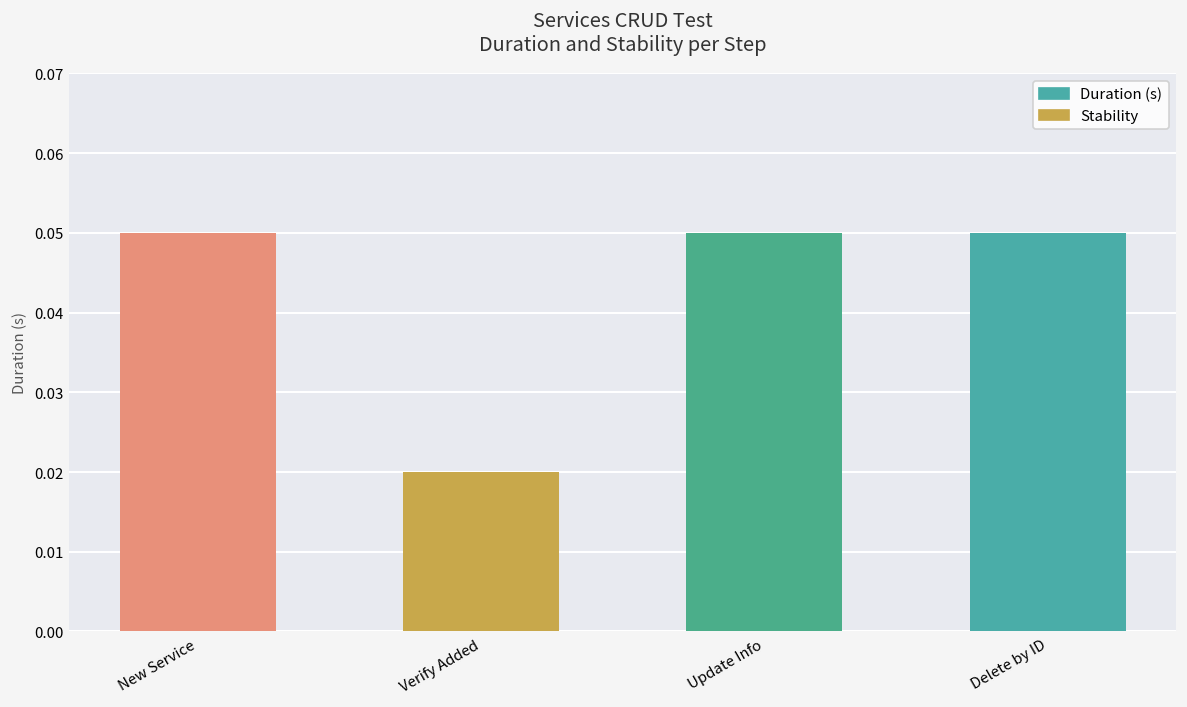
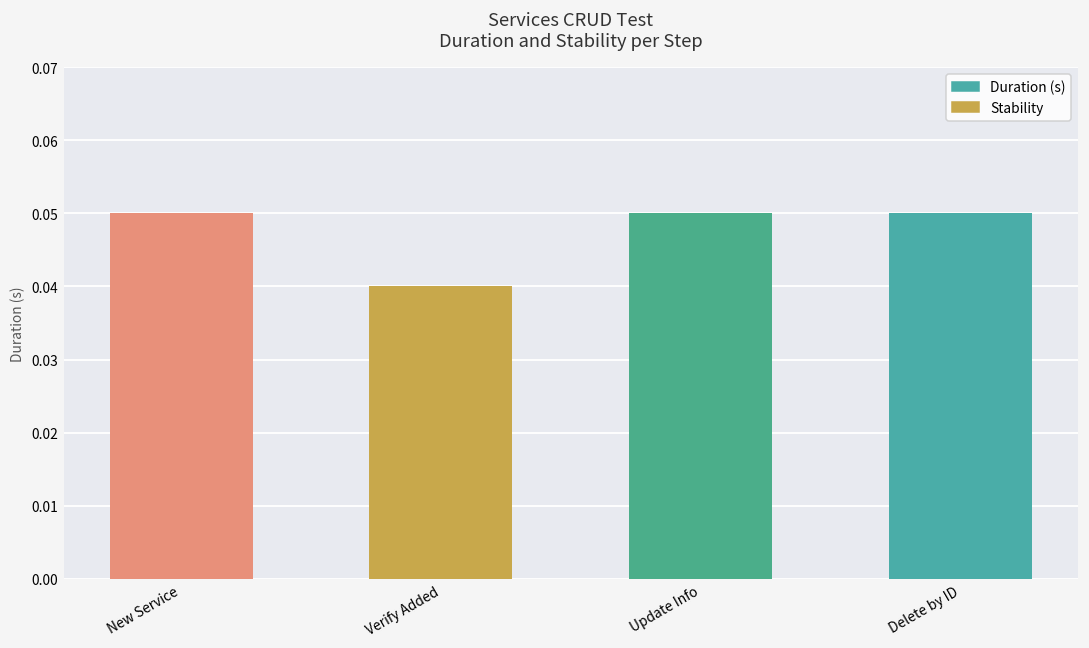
  {
    "New Service": 0.05,
-   "Verify Added": 0.02,
+   "Verify Added": 0.04,
    "Update Info": 0.05,
    "Delete by ID": 0.05
  }
